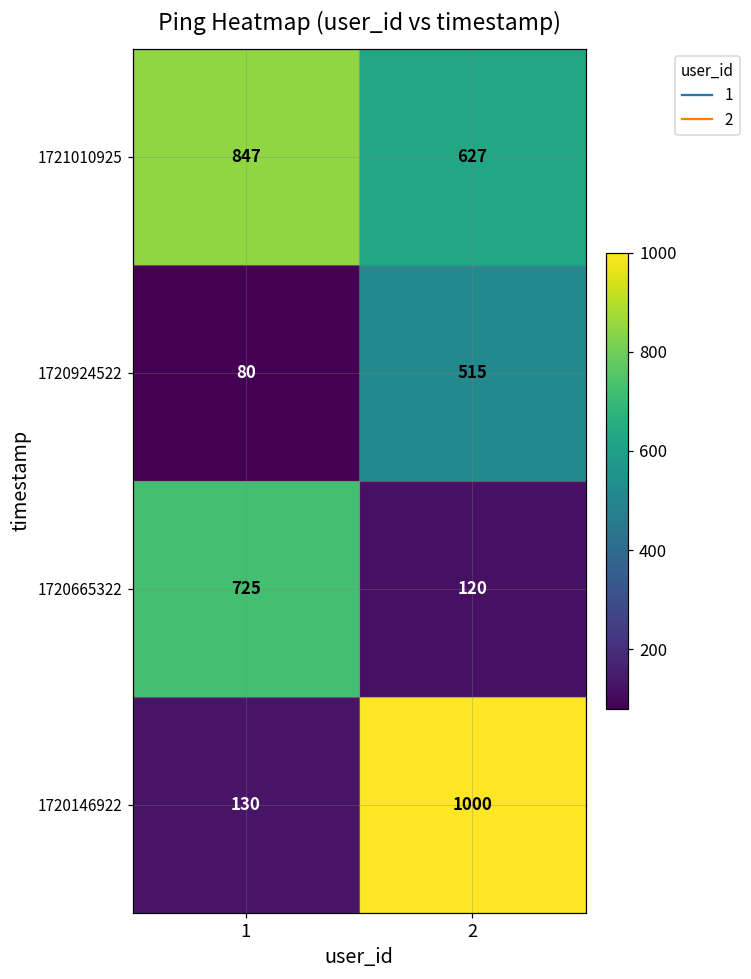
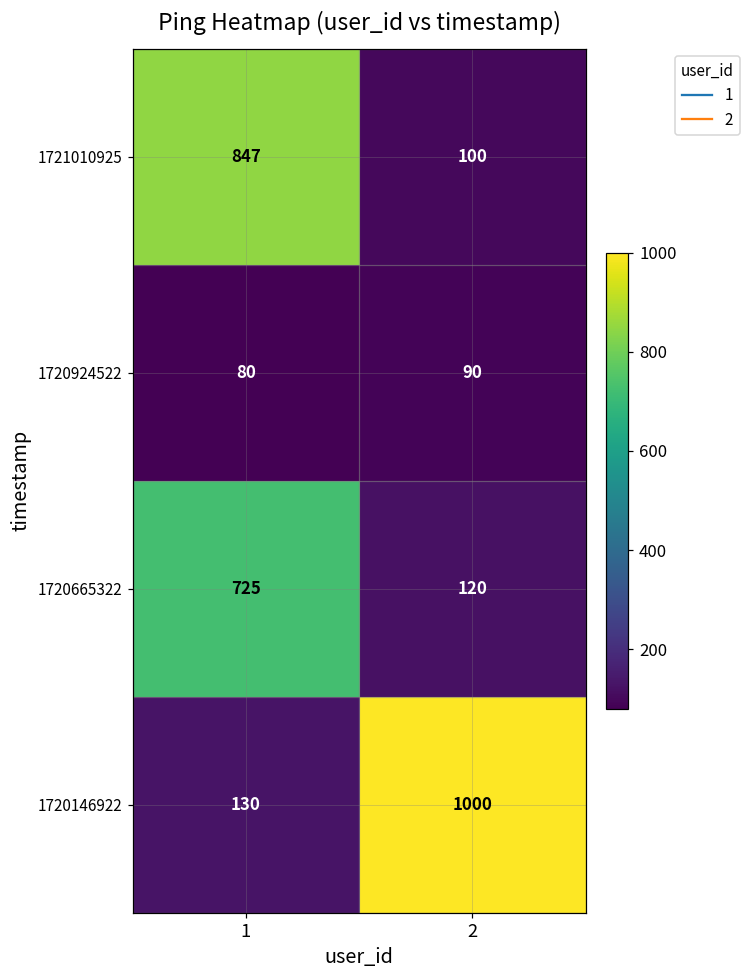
  {
    "1721010925": {
      "1": 847,
-     "2": 627
+     "2": 100
    },
    "1720924522": {
      "1": 80,
-     "2": 515
+     "2": 90
    },
    "1720665322": {
      "1": 725,
      "2": 120
    },
    "1720146922": {
      "1": 130,
      "2": 1000
    }
  }
